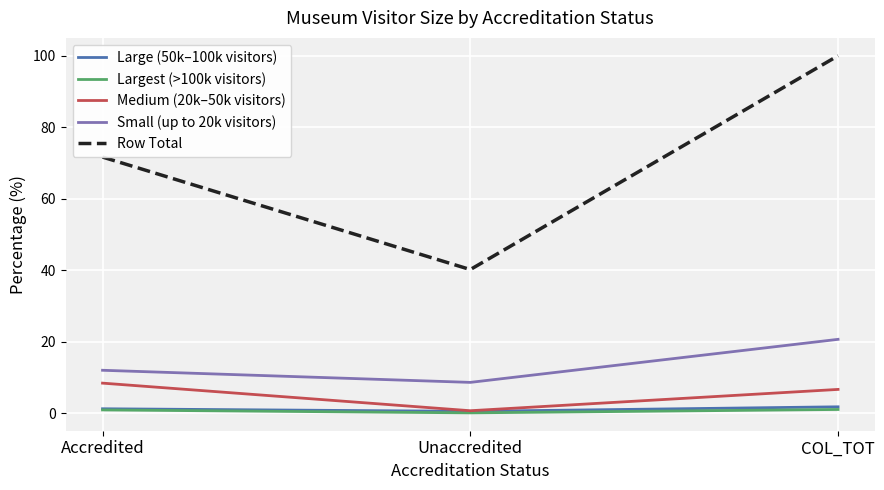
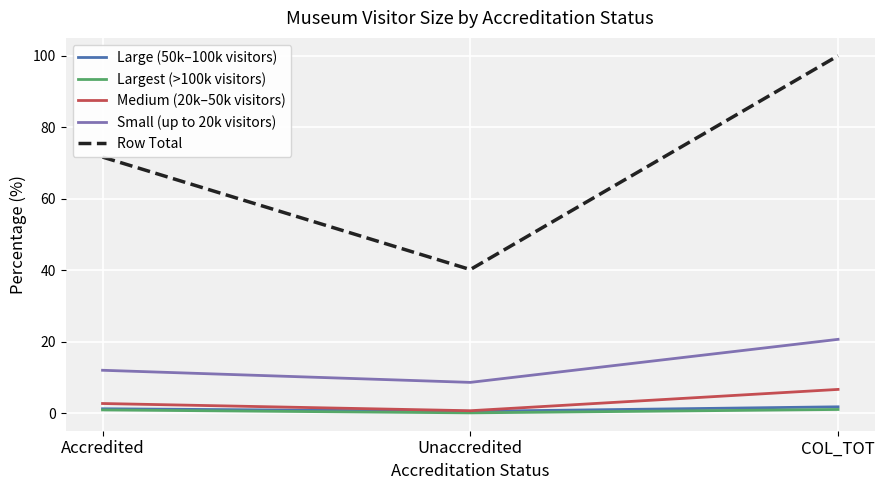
  {
    "Largest (>100k visitors)": {
      "COL_TOT": 1
    },
    "Medium (20k–50k visitors)": {
-     "Accredited": 8,
+     "Accredited": 3,
      "COL_TOT": 7
    },
    "Row Total": {
      "Accredited": 72,
      "Unaccredited": 40,
      "COL_TOT": 100
    }
  }
